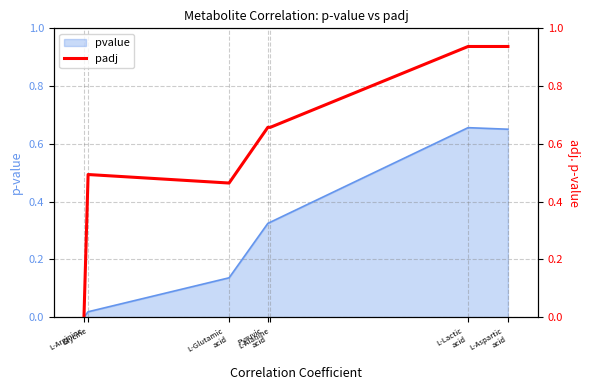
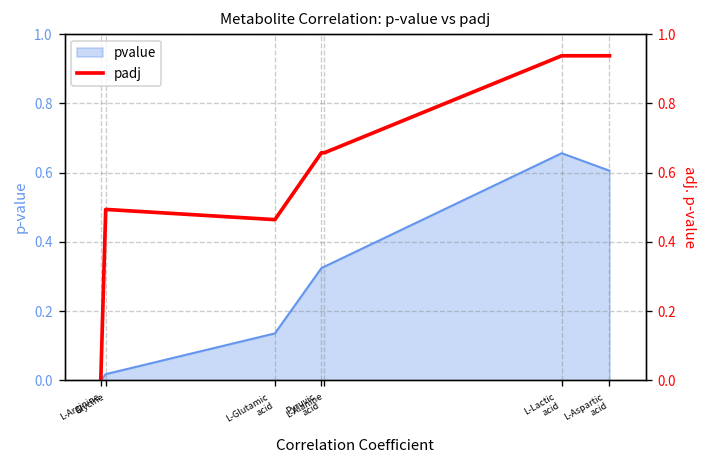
  {
    "pvalue": {
      "L-Arginine": 0.00,
      "Glycine": 0.02,
      "L-Glutamic acid": 0.14,
      "Pyruvic acid": 0.32,
      "L-Alanine": 0.33,
      "L-Lactic acid": 0.66,
-     "L-Aspartic acid": 0.65
+     "L-Aspartic acid": 0.61
    },
    "padj": {
      "L-Arginine": 0.00,
      "Glycine": 0.49,
      "L-Glutamic acid": 0.46,
      "Pyruvic acid": 0.66,
      "L-Alanine": 0.66,
      "L-Lactic acid": 0.94,
      "L-Aspartic acid": 0.94
    }
  }
